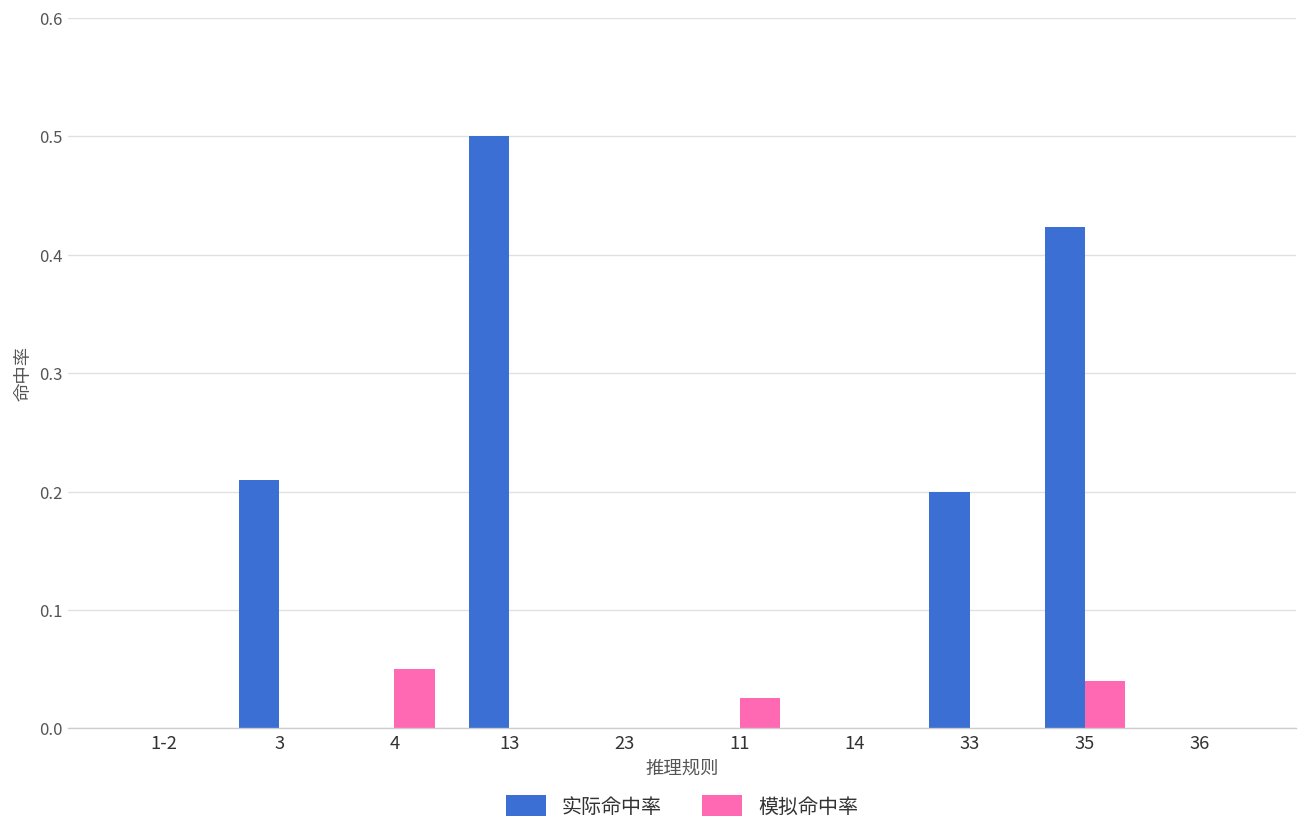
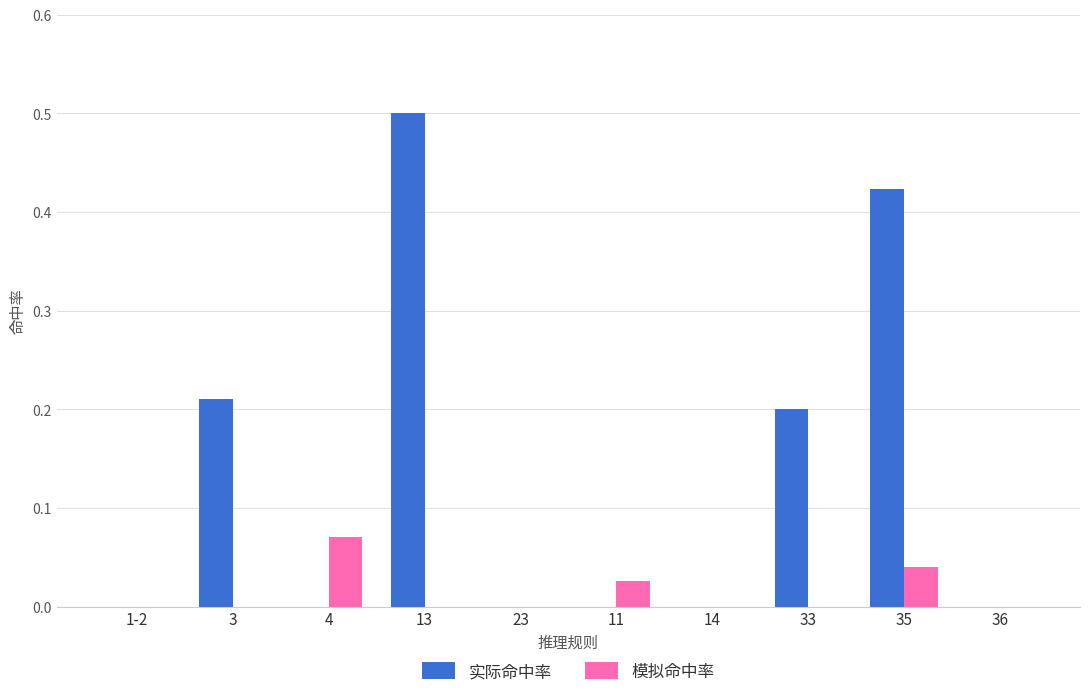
  {
    "实际命中率": {
      "1-2": 0.00,
      "3": 0.21,
      "4": 0.00,
      "13": 0.50,
      "23": 0.00,
      "11": 0.00,
      "14": 0.00,
      "33": 0.20,
      "35": 0.42,
      "36": 0.00
    },
    "模拟命中率": {
      "1-2": 0.00,
      "3": 0.00,
-     "4": 0.05,
+     "4": 0.07,
      "13": 0.00,
      "23": 0.00,
      "11": 0.03,
      "14": 0.00,
      "33": 0.00,
      "35": 0.04,
      "36": 0.00
    }
  }
